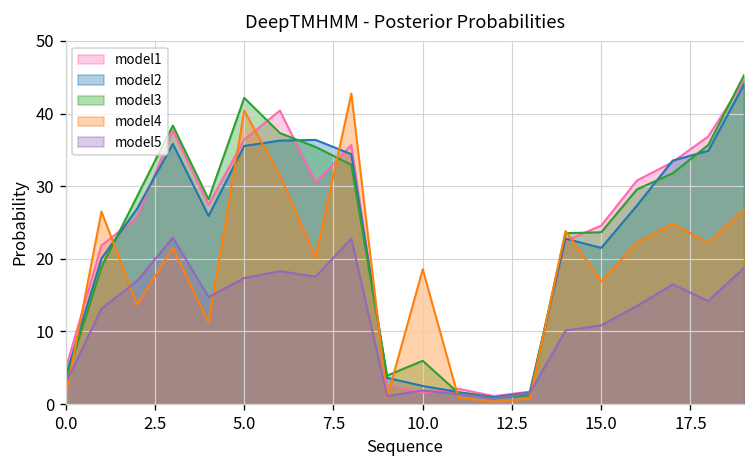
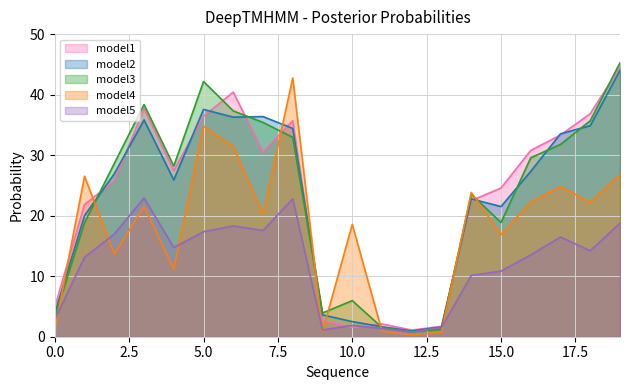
  {
    "model2": {
      "0.0": 4,
-     "5.0": 36,
+     "5.0": 38,
      "10.0": 2,
      "15.0": 22
    },
    "model3": {
      "0.0": 3,
      "5.0": 42,
      "10.0": 6,
-     "15.0": 24
+     "15.0": 19
    },
    "model4": {
      "0.0": 1,
-     "5.0": 40,
+     "5.0": 35,
      "10.0": 19,
      "15.0": 17
    }
  }
